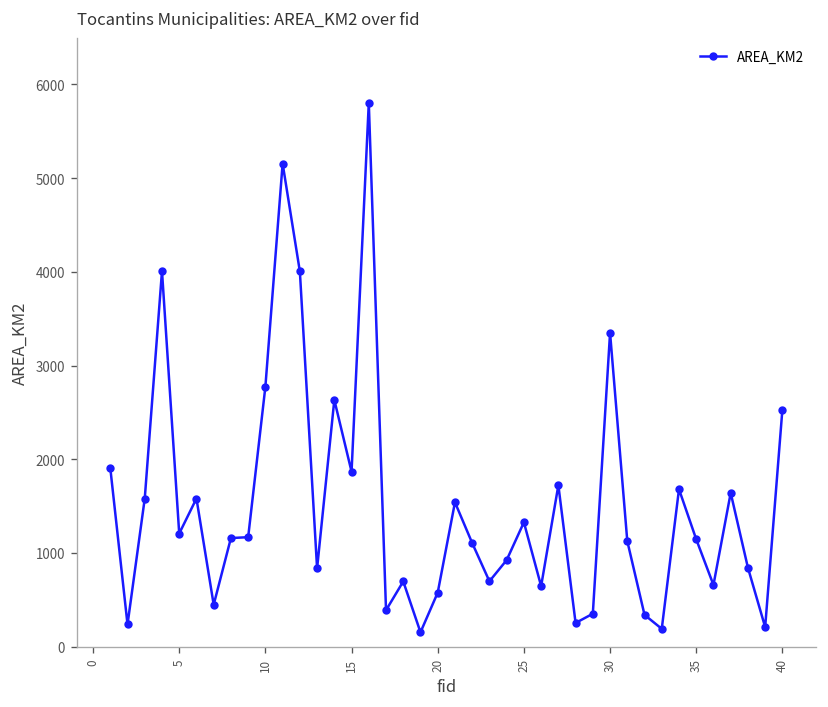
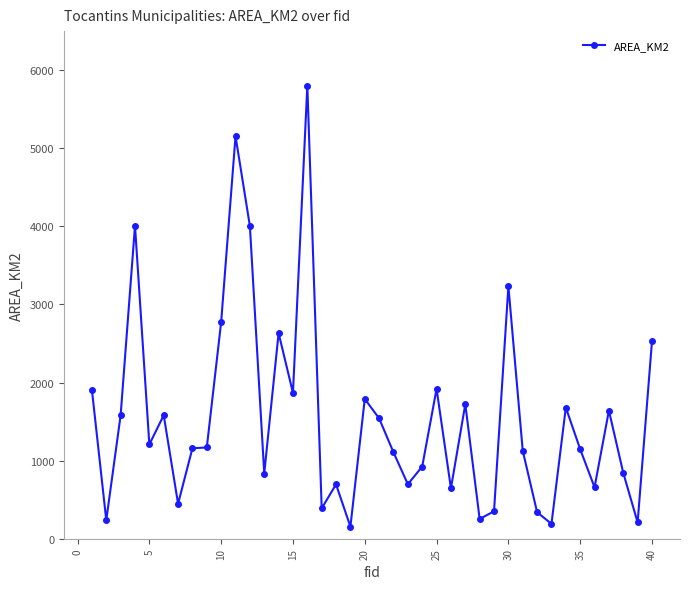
  {
    "5": 1200,
    "10": 2800,
    "15": 1900,
-   "20": 600,
-   "25": 1300,
-   "30": 3300,
+   "20": 1800,
+   "25": 1900,
+   "30": 3200,
    "35": 1100,
    "40": 2500
  }
